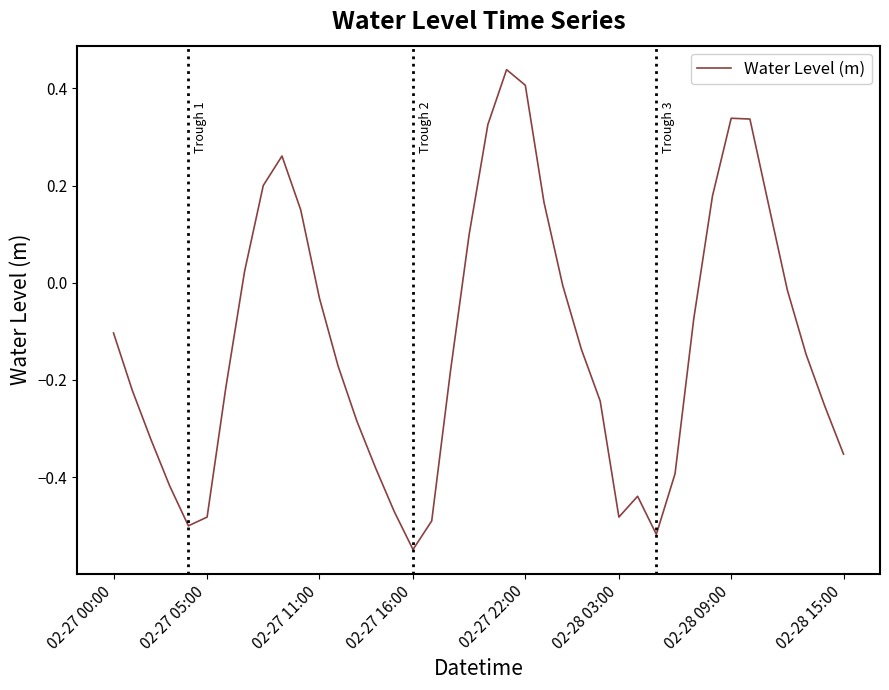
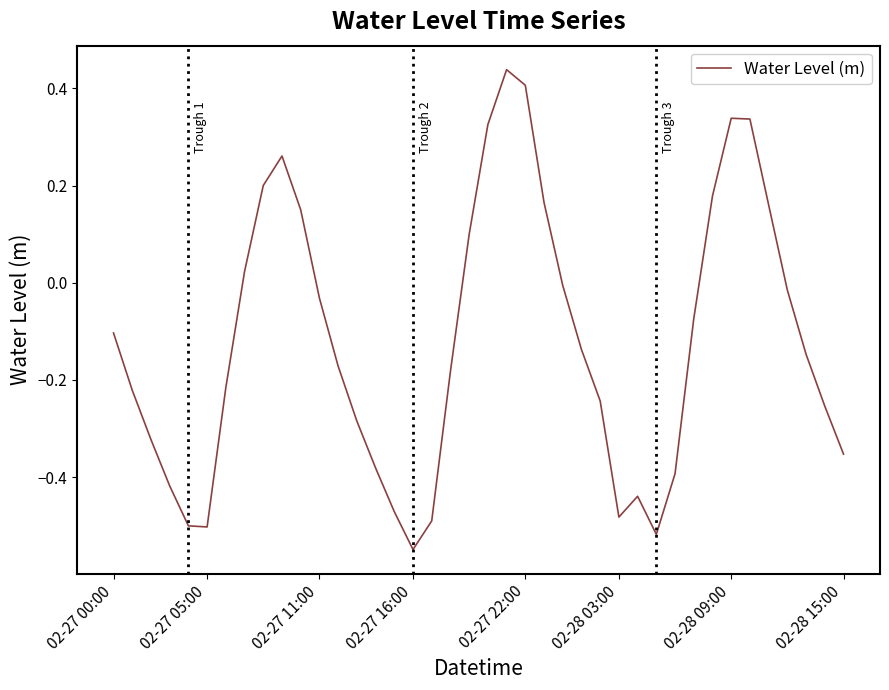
  {
    "02-27 00:00": -0.10,
-   "02-27 05:00": -0.48,
+   "02-27 05:00": -0.50,
    "02-27 11:00": -0.03,
    "02-27 16:00": -0.55,
    "02-27 22:00": 0.41,
    "02-28 03:00": -0.48,
    "02-28 09:00": 0.34,
    "02-28 15:00": -0.35
  }
